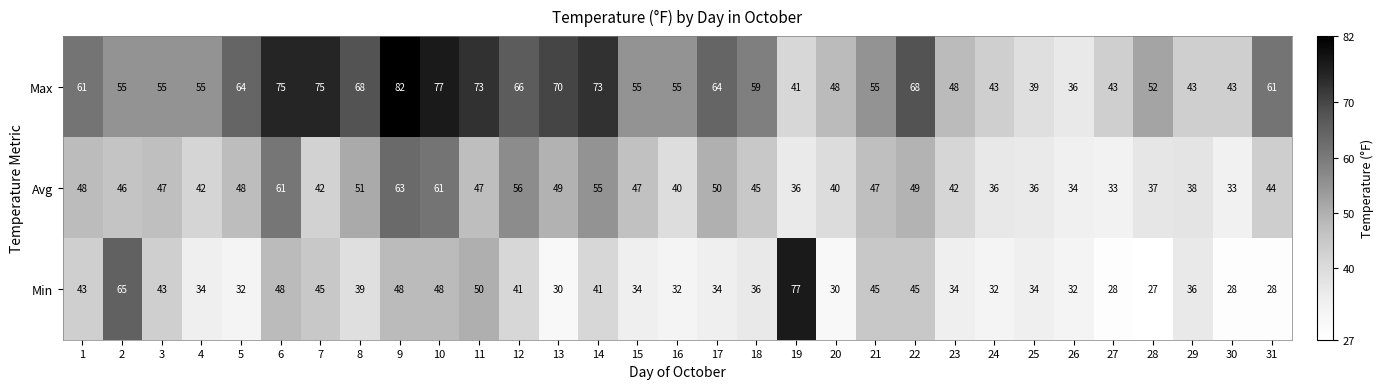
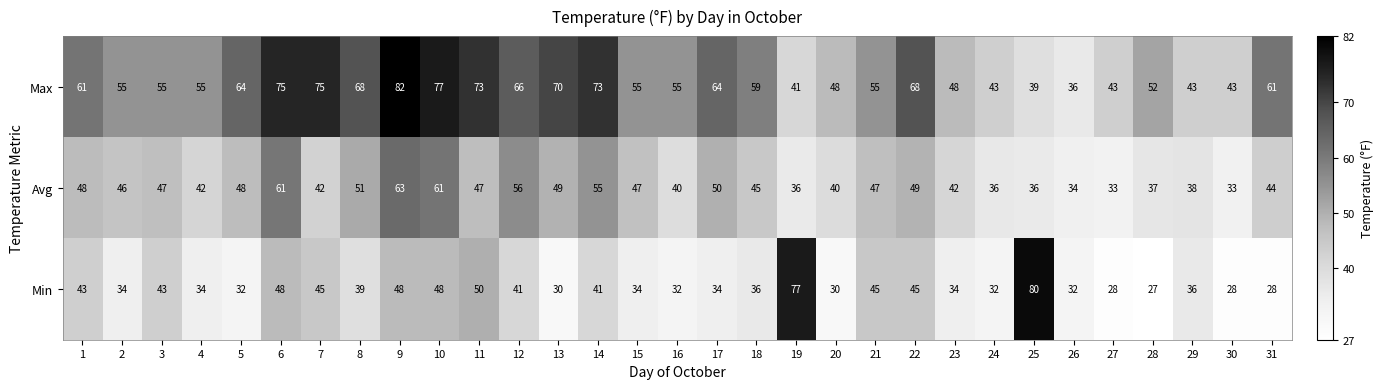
  {
    "Max": {
      "1": 61,
      "2": 55,
      "3": 55,
      "4": 55,
      "5": 64,
      "6": 75,
      "7": 75,
      "8": 68,
      "9": 82,
      "10": 77,
      "11": 73,
      "12": 66,
      "13": 70,
      "14": 73,
      "15": 55,
      "16": 55,
      "17": 64,
      "18": 59,
      "19": 41,
      "20": 48,
      "21": 55,
      "22": 68,
      "23": 48,
      "24": 43,
      "25": 39,
      "26": 36,
      "27": 43,
      "28": 52,
      "29": 43,
      "30": 43,
      "31": 61
    },
    "Avg": {
      "1": 48,
      "2": 46,
      "3": 47,
      "4": 42,
      "5": 48,
      "6": 61,
      "7": 42,
      "8": 51,
      "9": 63,
      "10": 61,
      "11": 47,
      "12": 56,
      "13": 49,
      "14": 55,
      "15": 47,
      "16": 40,
      "17": 50,
      "18": 45,
      "19": 36,
      "20": 40,
      "21": 47,
      "22": 49,
      "23": 42,
      "24": 36,
      "25": 36,
      "26": 34,
      "27": 33,
      "28": 37,
      "29": 38,
      "30": 33,
      "31": 44
    },
    "Min": {
      "1": 43,
-     "2": 65,
+     "2": 34,
      "3": 43,
      "4": 34,
      "5": 32,
      "6": 48,
      "7": 45,
      "8": 39,
      "9": 48,
      "10": 48,
      "11": 50,
      "12": 41,
      "13": 30,
      "14": 41,
      "15": 34,
      "16": 32,
      "17": 34,
      "18": 36,
      "19": 77,
      "20": 30,
      "21": 45,
      "22": 45,
      "23": 34,
      "24": 32,
-     "25": 34,
+     "25": 80,
      "26": 32,
      "27": 28,
      "28": 27,
      "29": 36,
      "30": 28,
      "31": 28
    }
  }
